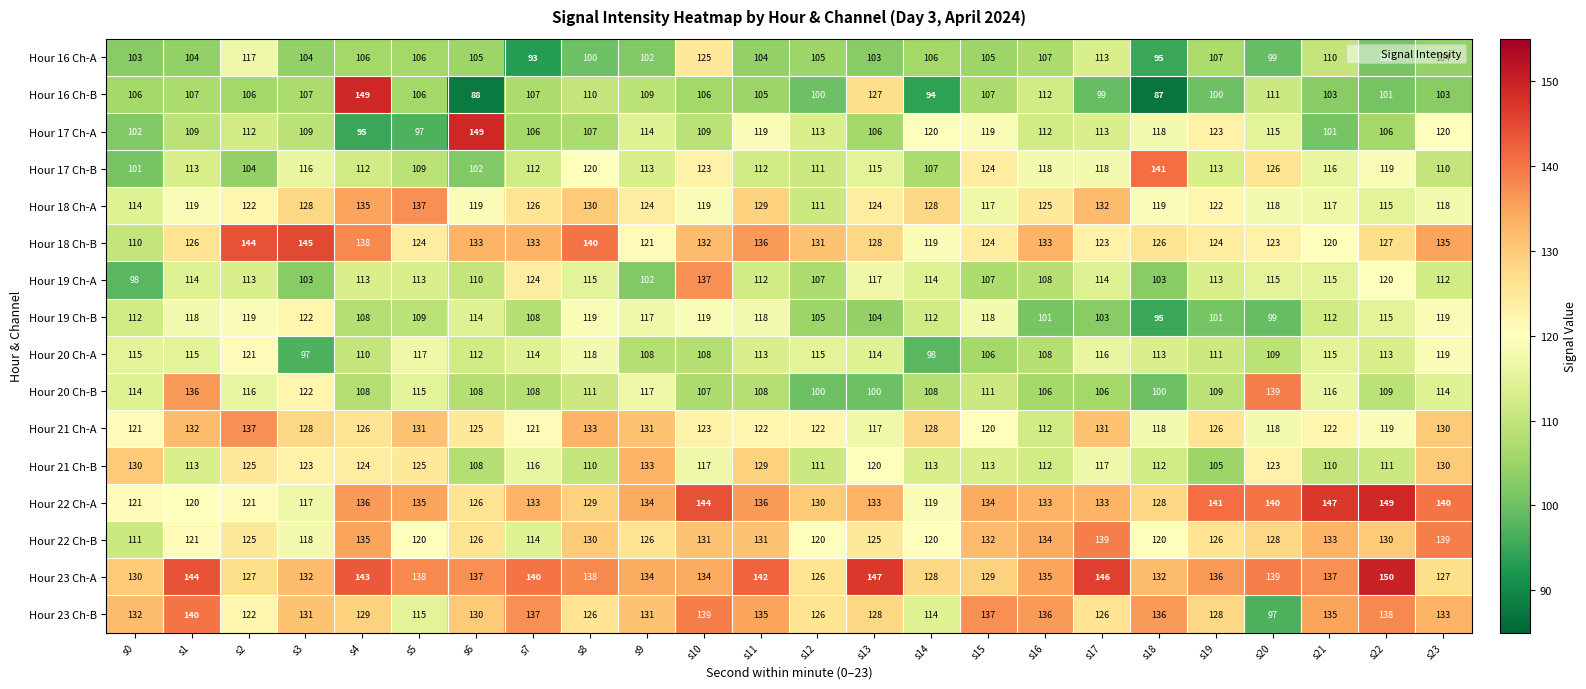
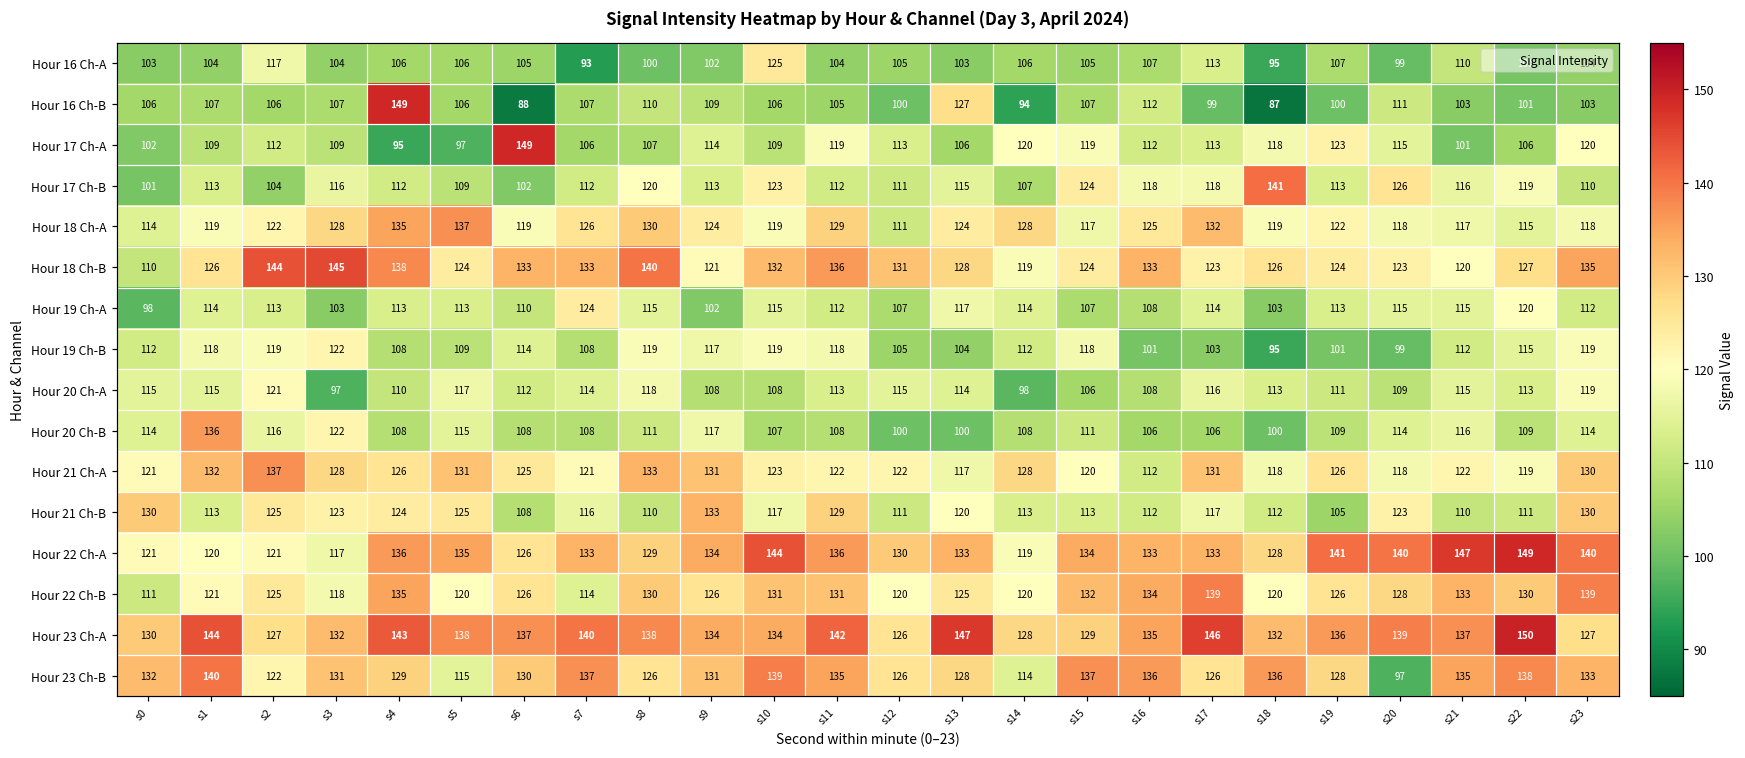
  {
    "Hour 19 Ch-A": {
      "s0": 98,
      "s1": 114,
      "s2": 113,
      "s3": 103,
      "s4": 113,
      "s5": 113,
      "s6": 110,
      "s7": 124,
      "s8": 115,
      "s9": 102,
-     "s10": 137,
+     "s10": 115,
      "s11": 112,
      "s12": 107,
      "s13": 117,
      "s14": 114,
      "s15": 107,
      "s16": 108,
      "s17": 114,
      "s18": 103,
      "s19": 113,
      "s20": 115,
      "s21": 115,
      "s22": 120,
      "s23": 112
    },
    "Hour 20 Ch-B": {
      "s0": 114,
      "s1": 136,
      "s2": 116,
      "s3": 122,
      "s4": 108,
      "s5": 115,
      "s6": 108,
      "s7": 108,
      "s8": 111,
      "s9": 117,
      "s10": 107,
      "s11": 108,
      "s12": 100,
      "s13": 100,
      "s14": 108,
      "s15": 111,
      "s16": 106,
      "s17": 106,
      "s18": 100,
      "s19": 109,
-     "s20": 139,
+     "s20": 114,
      "s21": 116,
      "s22": 109,
      "s23": 114
    }
  }
